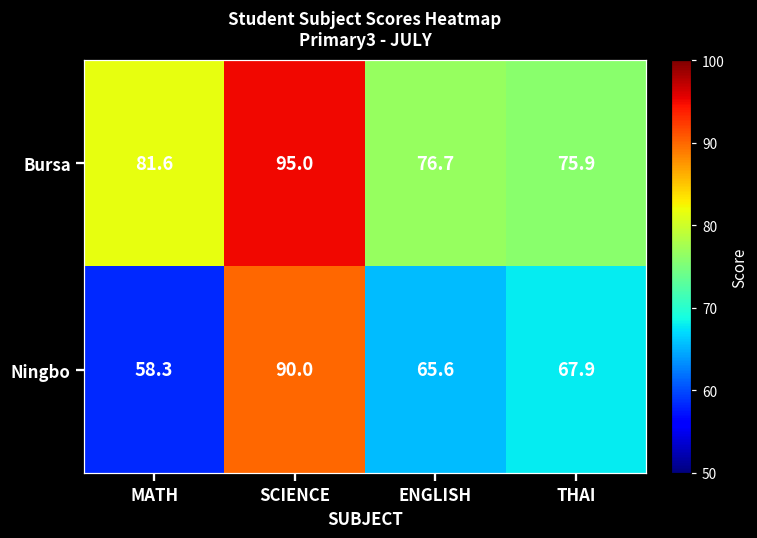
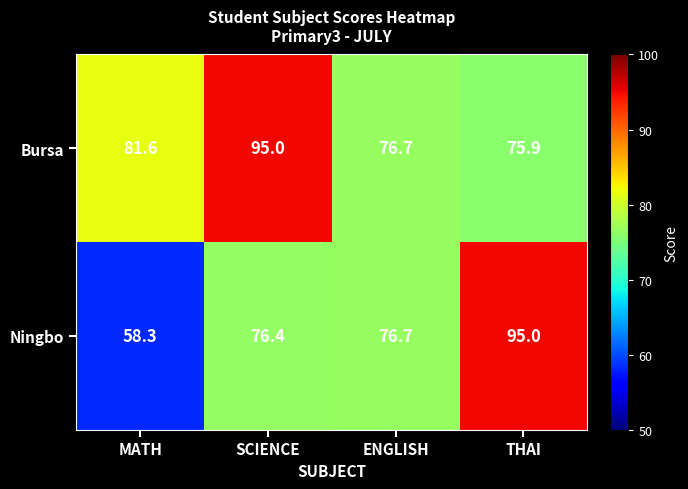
  {
    "Bursa": {
      "MATH": 81.6,
      "SCIENCE": 95.0,
      "ENGLISH": 76.7,
      "THAI": 75.9
    },
    "Ningbo": {
      "MATH": 58.3,
-     "SCIENCE": 90.0,
-     "ENGLISH": 65.6,
-     "THAI": 67.9
+     "SCIENCE": 76.4,
+     "ENGLISH": 76.7,
+     "THAI": 95.0
    }
  }
